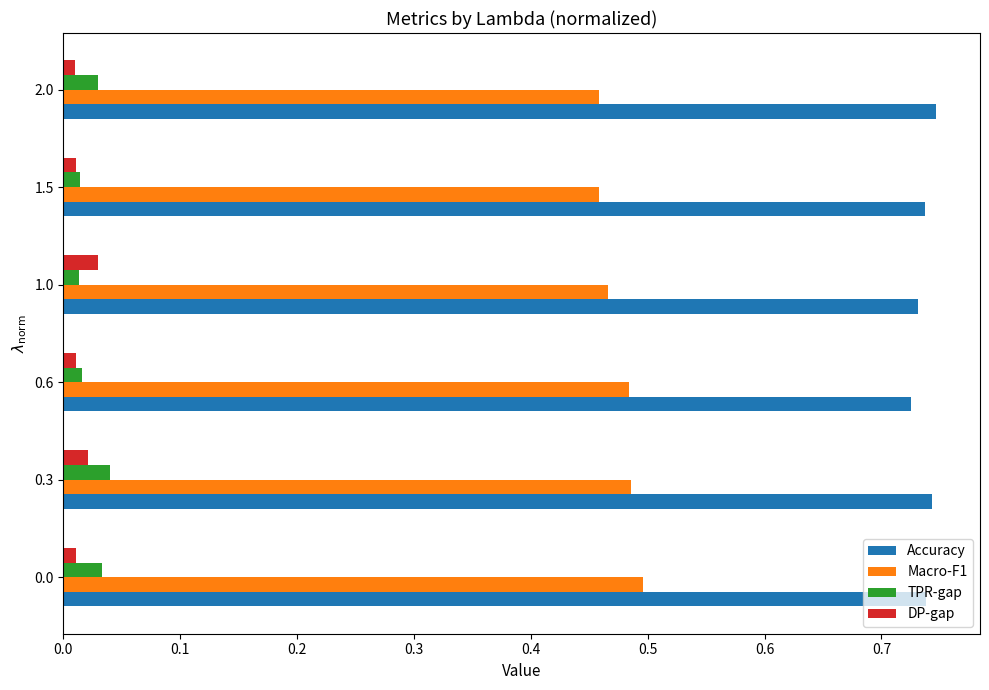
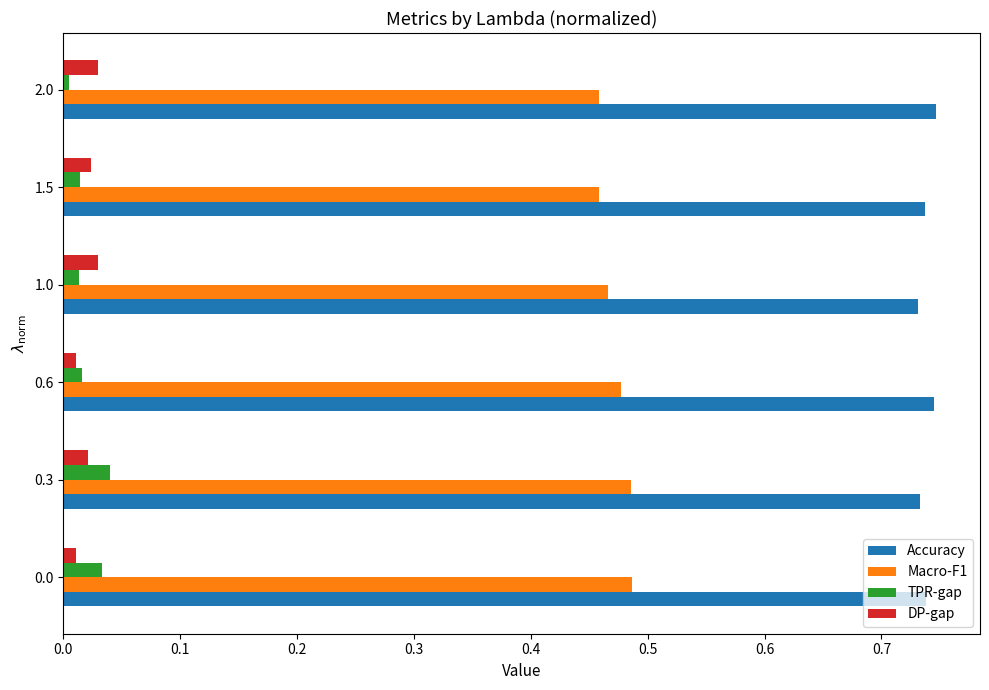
  {
    "Accuracy": {
      "2.0": 0.747,
      "1.5": 0.737,
      "1.0": 0.731,
-     "0.6": 0.725,
-     "0.3": 0.743
+     "0.6": 0.745,
+     "0.3": 0.733
    },
    "Macro-F1": {
      "2.0": 0.458,
      "1.5": 0.458,
      "1.0": 0.466,
-     "0.6": 0.484,
+     "0.6": 0.477,
      "0.3": 0.486,
-     "0.0": 0.496
+     "0.0": 0.487
    },
    "TPR-gap": {
-     "2.0": 0.030,
+     "2.0": 0.005,
      "1.5": 0.014,
      "1.0": 0.013,
      "0.6": 0.016,
      "0.3": 0.040,
      "0.0": 0.033
    },
    "DP-gap": {
-     "2.0": 0.01,
-     "1.5": 0.011,
+     "2.0": 0.03,
+     "1.5": 0.024,
      "1.0": 0.030,
      "0.6": 0.011,
      "0.3": 0.021,
      "0.0": 0.011
    }
  }
